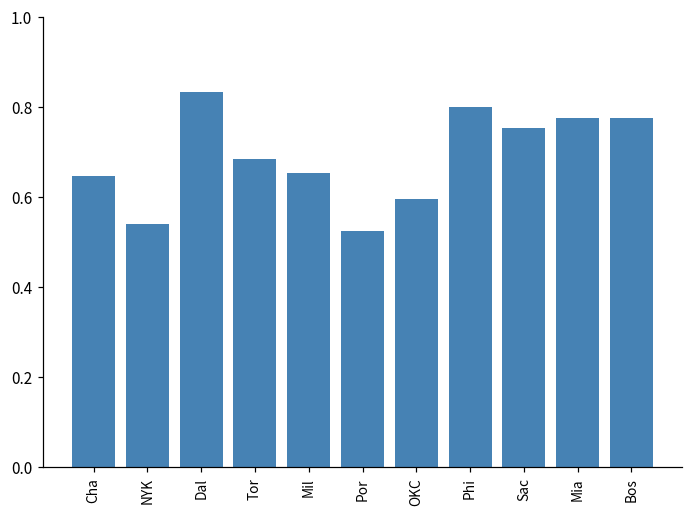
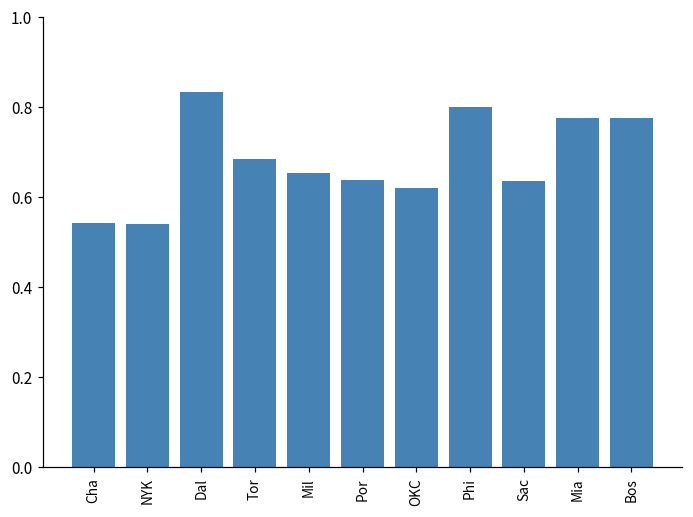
  {
-   "Cha": 0.65,
+   "Cha": 0.54,
    "NYK": 0.54,
    "Dal": 0.83,
    "Tor": 0.68,
    "Mil": 0.65,
-   "Por": 0.52,
-   "OKC": 0.60,
+   "Por": 0.64,
+   "OKC": 0.62,
    "Phi": 0.80,
-   "Sac": 0.75,
+   "Sac": 0.64,
    "Mia": 0.78,
    "Bos": 0.78
  }
